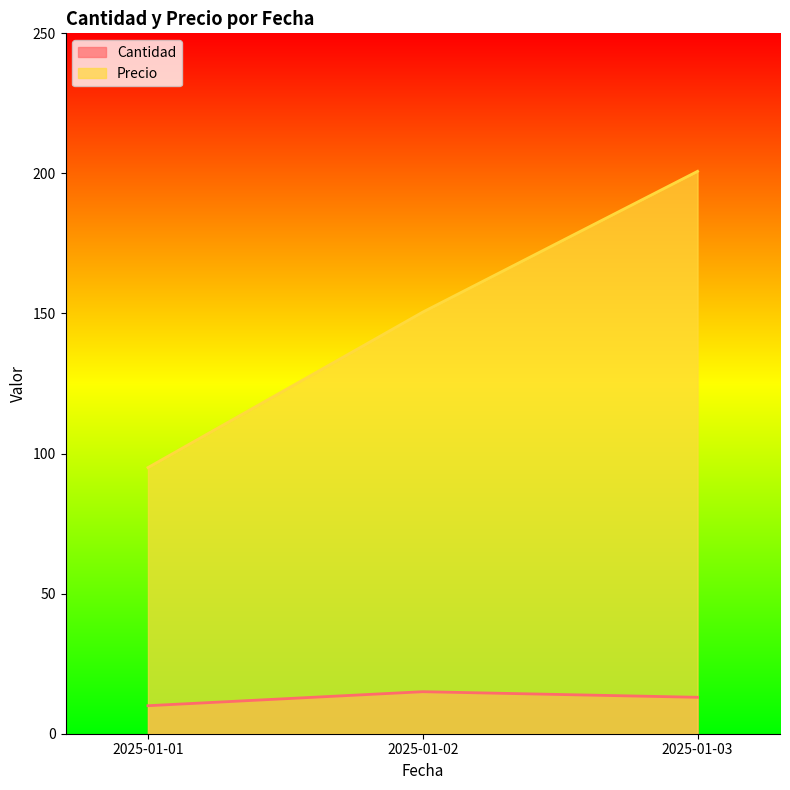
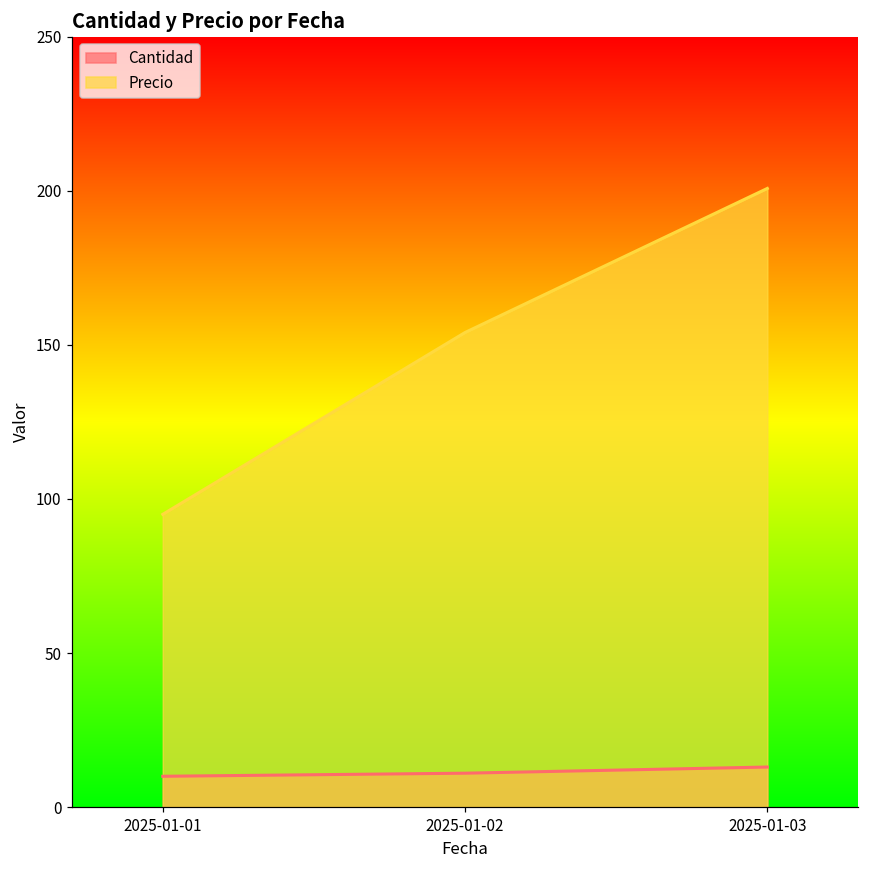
  {
    "Cantidad": {
      "2025-01-01": 10,
-     "2025-01-02": 15,
+     "2025-01-02": 11,
      "2025-01-03": 13
    },
    "Precio": {
      "2025-01-01": 95,
-     "2025-01-02": 151,
+     "2025-01-02": 154,
      "2025-01-03": 201
    }
  }
